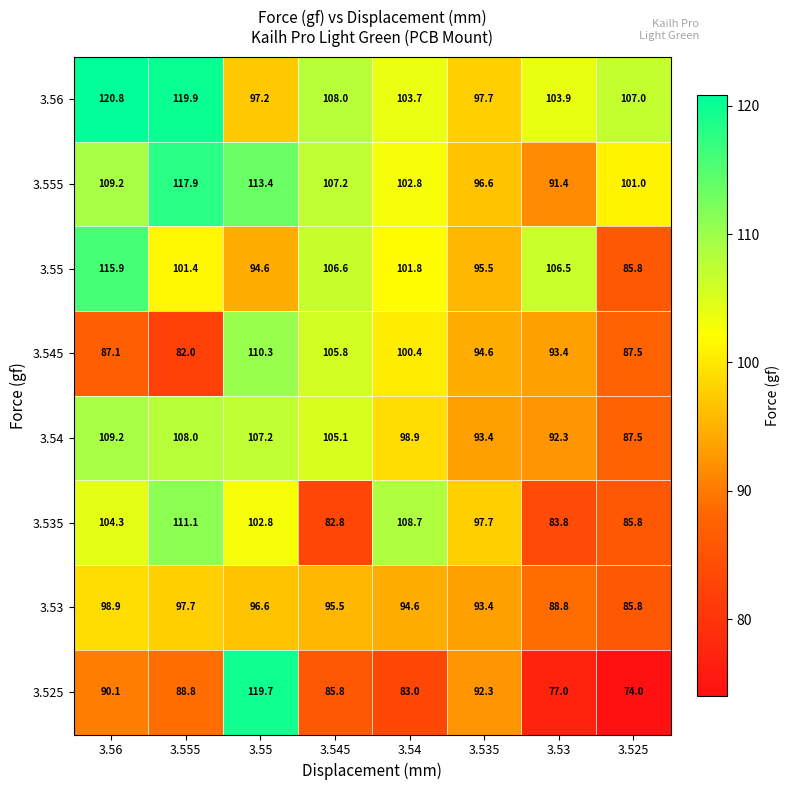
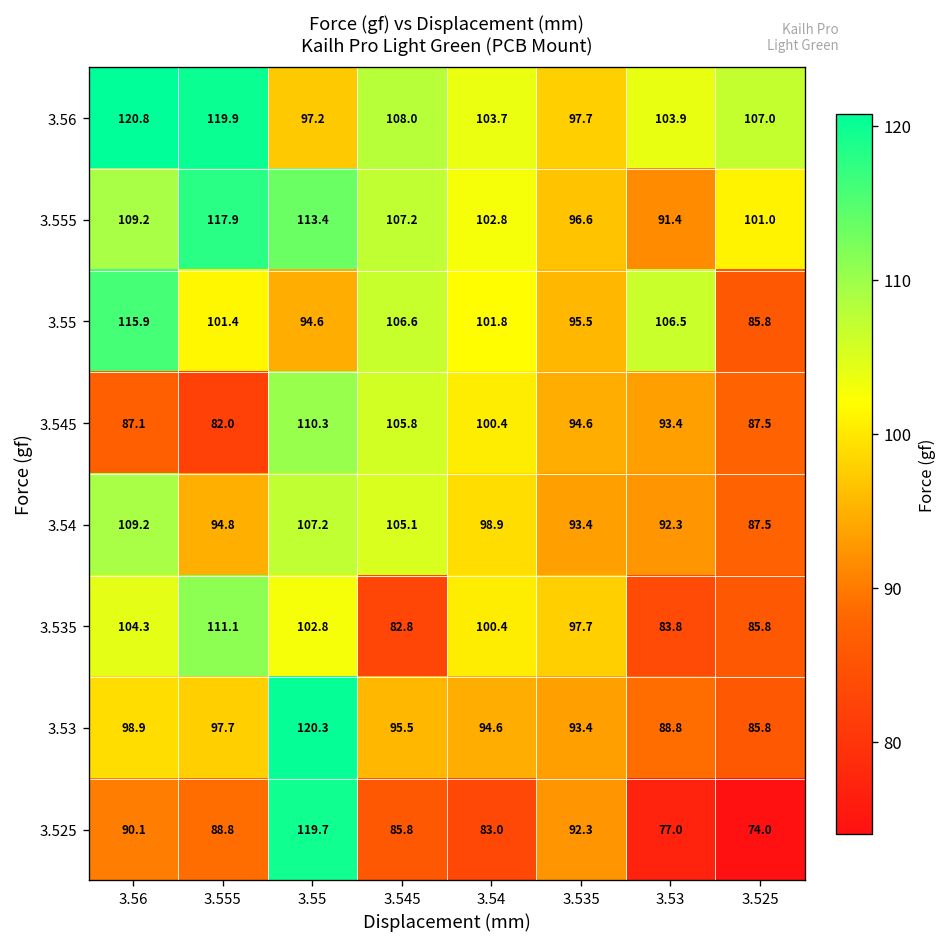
  {
    "3.56": {
      "3.56": 120.8,
      "3.555": 119.9,
      "3.55": 97.2,
      "3.545": 108.0,
      "3.54": 103.7,
      "3.535": 97.7,
      "3.53": 103.9,
      "3.525": 107.0
    },
    "3.555": {
      "3.56": 109.2,
      "3.555": 117.9,
      "3.55": 113.4,
      "3.545": 107.2,
      "3.54": 102.8,
      "3.535": 96.6,
      "3.53": 91.4,
      "3.525": 101.0
    },
    "3.55": {
      "3.56": 115.9,
      "3.555": 101.4,
      "3.55": 94.6,
      "3.545": 106.6,
      "3.54": 101.8,
      "3.535": 95.5,
      "3.53": 106.5,
      "3.525": 85.8
    },
    "3.545": {
      "3.56": 87.1,
      "3.555": 82.0,
      "3.55": 110.3,
      "3.545": 105.8,
      "3.54": 100.4,
      "3.535": 94.6,
      "3.53": 93.4,
      "3.525": 87.5
    },
    "3.54": {
      "3.56": 109.2,
-     "3.555": 108.0,
+     "3.555": 94.8,
      "3.55": 107.2,
      "3.545": 105.1,
      "3.54": 98.9,
      "3.535": 93.4,
      "3.53": 92.3,
      "3.525": 87.5
    },
    "3.535": {
      "3.56": 104.3,
      "3.555": 111.1,
      "3.55": 102.8,
      "3.545": 82.8,
-     "3.54": 108.7,
+     "3.54": 100.4,
      "3.535": 97.7,
      "3.53": 83.8,
      "3.525": 85.8
    },
    "3.53": {
      "3.56": 98.9,
      "3.555": 97.7,
-     "3.55": 96.6,
+     "3.55": 120.3,
      "3.545": 95.5,
      "3.54": 94.6,
      "3.535": 93.4,
      "3.53": 88.8,
      "3.525": 85.8
    },
    "3.525": {
      "3.56": 90.1,
      "3.555": 88.8,
      "3.55": 119.7,
      "3.545": 85.8,
      "3.54": 83.0,
      "3.535": 92.3,
      "3.53": 77.0,
      "3.525": 74.0
    }
  }
